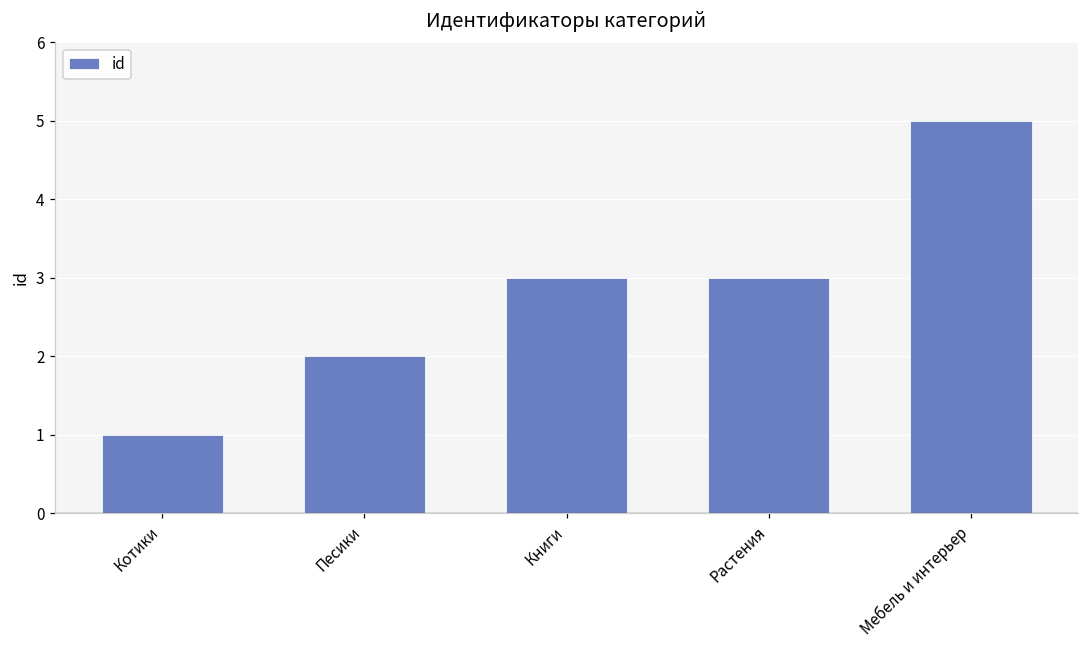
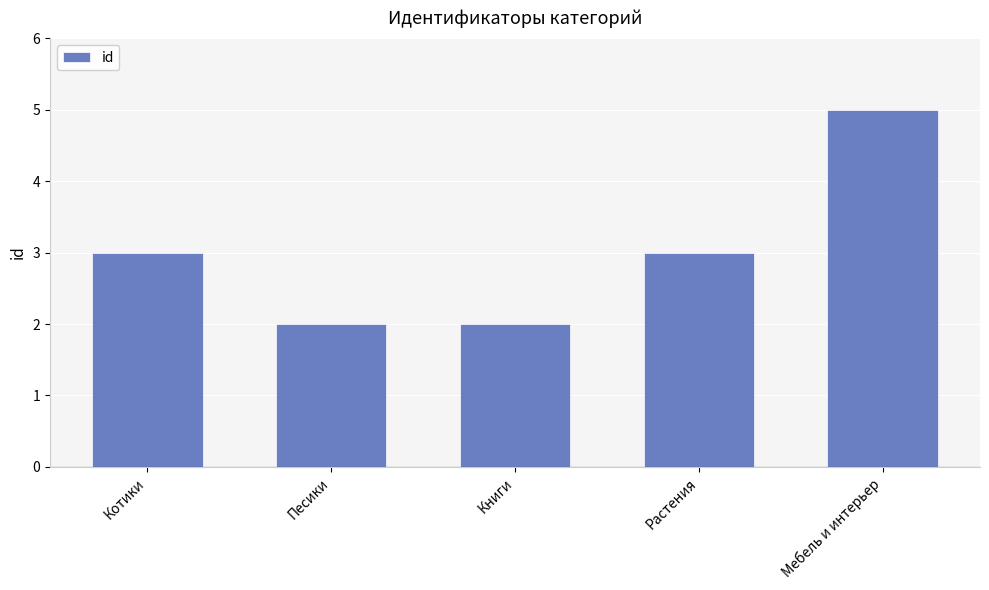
  {
-   "Котики": 1,
+   "Котики": 3,
    "Песики": 2,
-   "Книги": 3,
+   "Книги": 2,
    "Растения": 3,
    "Мебель и интерьер": 5
  }
